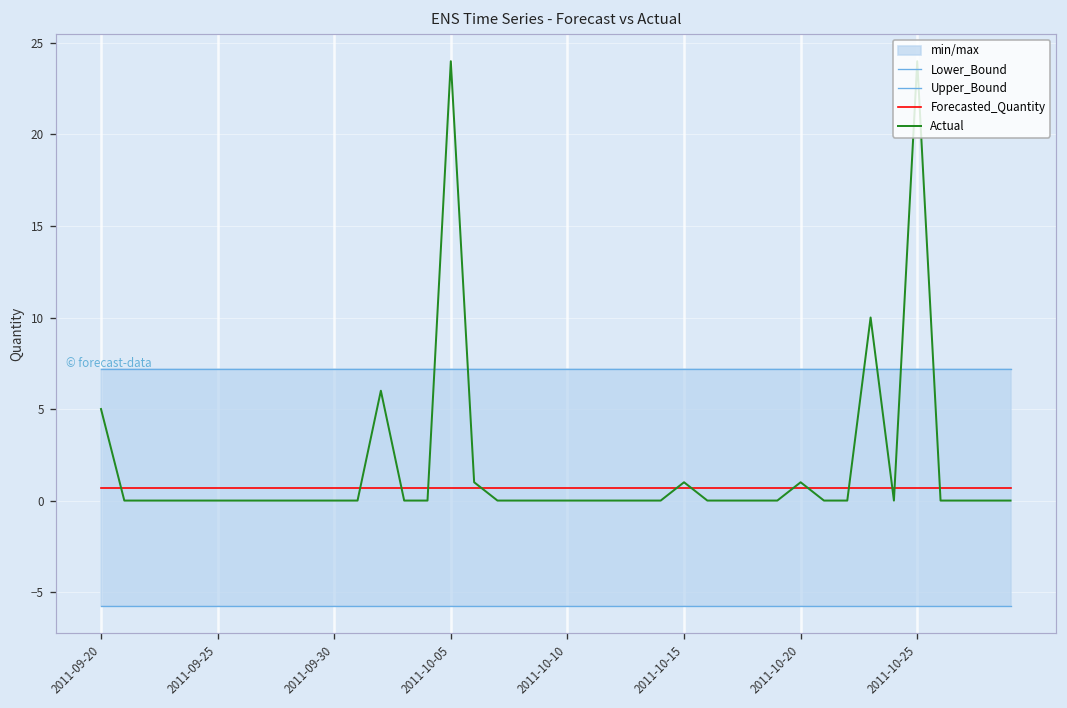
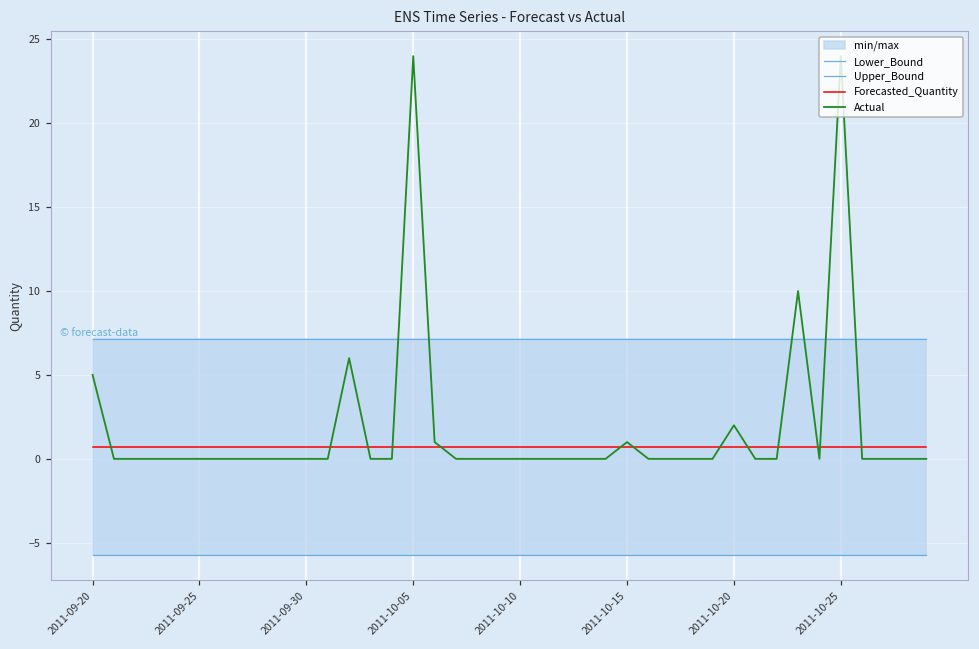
  {
    "Lower_Bound": {
      "2011-09-20": -5.7,
      "2011-09-25": -5.7,
      "2011-09-30": -5.7,
      "2011-10-05": -5.7,
      "2011-10-10": -5.7,
      "2011-10-15": -5.7,
      "2011-10-20": -5.7,
      "2011-10-25": -5.7
    },
    "min/max": {
      "2011-09-20": 7,
      "2011-09-25": 7,
      "2011-09-30": 7,
      "2011-10-05": 7,
      "2011-10-10": 7,
      "2011-10-15": 7,
      "2011-10-20": 7,
      "2011-10-25": 7
    },
    "Forecasted_Quantity": {
      "2011-09-20": 0.7,
      "2011-09-25": 0.7,
      "2011-09-30": 0.7,
      "2011-10-05": 0.7,
      "2011-10-10": 0.7,
      "2011-10-15": 0.7,
      "2011-10-20": 0.7,
      "2011-10-25": 0.7
    },
    "Actual": {
      "2011-09-20": 5,
      "2011-09-25": 0,
      "2011-09-30": 0,
      "2011-10-05": 24,
      "2011-10-10": 0,
      "2011-10-15": 1,
-     "2011-10-20": 1
+     "2011-10-20": 2
    }
  }
